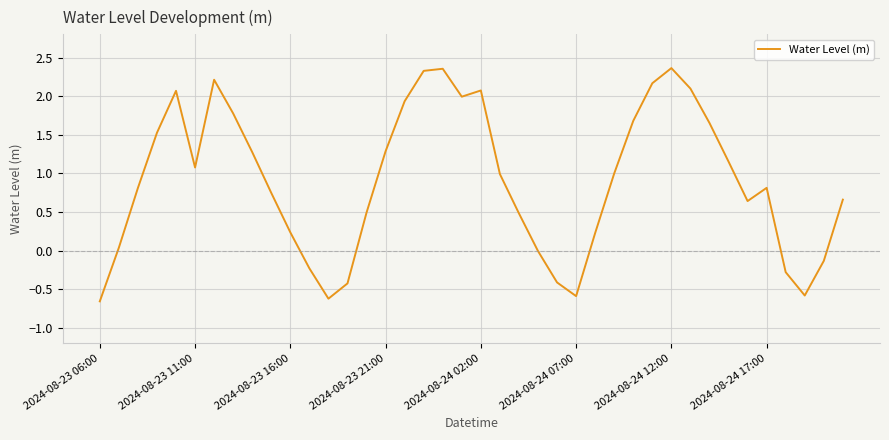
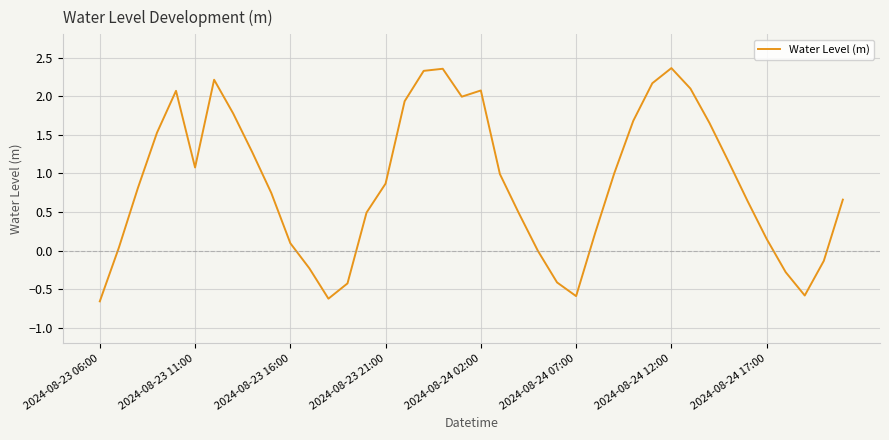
  {
    "2024-08-23 06:00": -0.7,
    "2024-08-23 11:00": 1.1,
-   "2024-08-23 16:00": 0.2,
-   "2024-08-23 21:00": 1.3,
+   "2024-08-23 16:00": 0.1,
+   "2024-08-23 21:00": 0.9,
    "2024-08-24 02:00": 2.1,
    "2024-08-24 07:00": -0.6,
    "2024-08-24 12:00": 2.4,
-   "2024-08-24 17:00": 0.8
+   "2024-08-24 17:00": 0.2
  }
